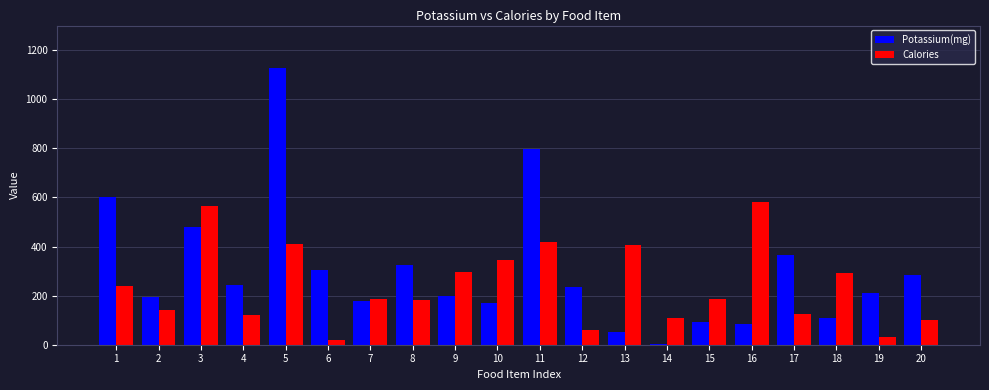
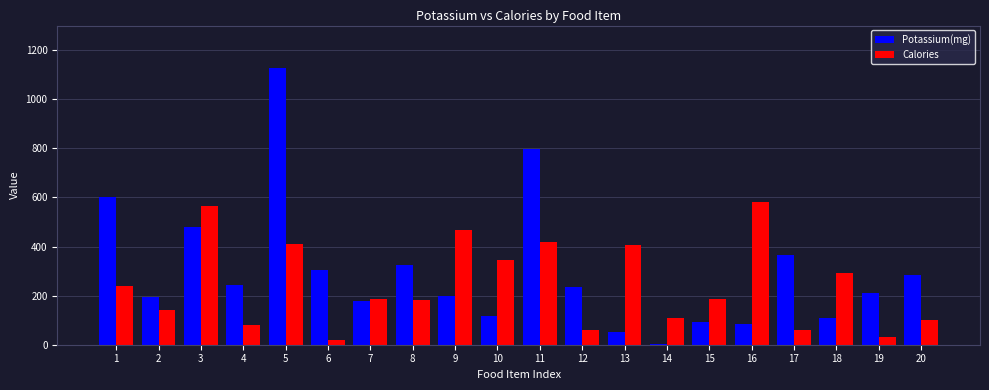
  {
    "Potassium(mg)": {
      "1": 600,
      "2": 200,
      "3": 480,
      "4": 240,
      "5": 1130,
      "6": 310,
      "7": 180,
      "8": 320,
      "9": 200,
-     "10": 170,
+     "10": 120,
      "11": 800,
      "12": 230,
      "13": 50,
      "15": 90,
      "16": 90,
      "17": 370,
      "18": 110,
      "19": 210,
      "20": 280
    },
    "Calories": {
      "1": 240,
      "2": 140,
      "3": 560,
-     "4": 120,
+     "4": 80,
      "5": 410,
      "6": 20,
      "7": 190,
      "8": 180,
-     "9": 300,
+     "9": 470,
      "10": 350,
      "11": 420,
      "12": 60,
      "13": 410,
      "14": 110,
      "15": 190,
      "16": 580,
-     "17": 130,
+     "17": 60,
      "18": 290,
      "19": 30,
      "20": 100
    }
  }
